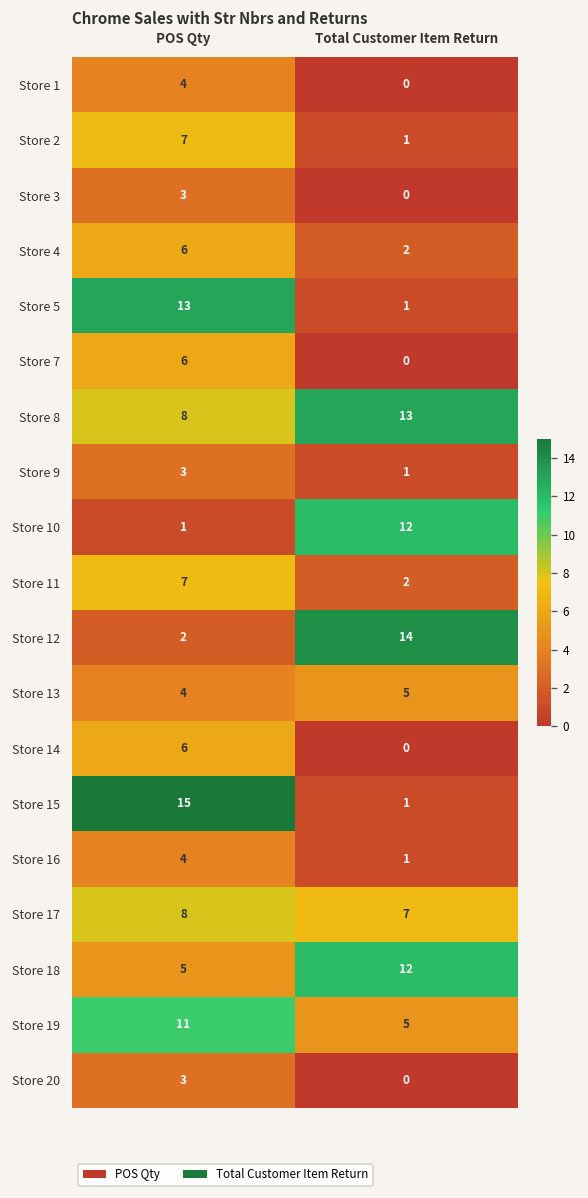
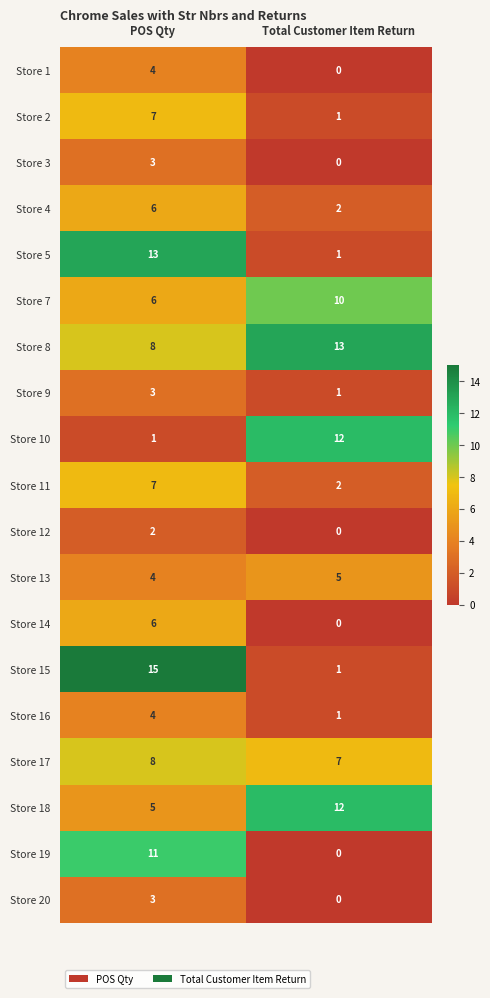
  {
    "Store 1": {
      "POS Qty": 4,
      "Total Customer Item Return": 0
    },
    "Store 2": {
      "POS Qty": 7,
      "Total Customer Item Return": 1
    },
    "Store 3": {
      "POS Qty": 3,
      "Total Customer Item Return": 0
    },
    "Store 4": {
      "POS Qty": 6,
      "Total Customer Item Return": 2
    },
    "Store 5": {
      "POS Qty": 13,
      "Total Customer Item Return": 1
    },
    "Store 7": {
      "POS Qty": 6,
-     "Total Customer Item Return": 0
+     "Total Customer Item Return": 10
    },
    "Store 8": {
      "POS Qty": 8,
      "Total Customer Item Return": 13
    },
    "Store 9": {
      "POS Qty": 3,
      "Total Customer Item Return": 1
    },
    "Store 10": {
      "POS Qty": 1,
      "Total Customer Item Return": 12
    },
    "Store 11": {
      "POS Qty": 7,
      "Total Customer Item Return": 2
    },
    "Store 12": {
      "POS Qty": 2,
-     "Total Customer Item Return": 14
+     "Total Customer Item Return": 0
    },
    "Store 13": {
      "POS Qty": 4,
      "Total Customer Item Return": 5
    },
    "Store 14": {
      "POS Qty": 6,
      "Total Customer Item Return": 0
    },
    "Store 15": {
      "POS Qty": 15,
      "Total Customer Item Return": 1
    },
    "Store 16": {
      "POS Qty": 4,
      "Total Customer Item Return": 1
    },
    "Store 17": {
      "POS Qty": 8,
      "Total Customer Item Return": 7
    },
    "Store 18": {
      "POS Qty": 5,
      "Total Customer Item Return": 12
    },
    "Store 19": {
      "POS Qty": 11,
-     "Total Customer Item Return": 5
+     "Total Customer Item Return": 0
    },
    "Store 20": {
      "POS Qty": 3,
      "Total Customer Item Return": 0
    }
  }
